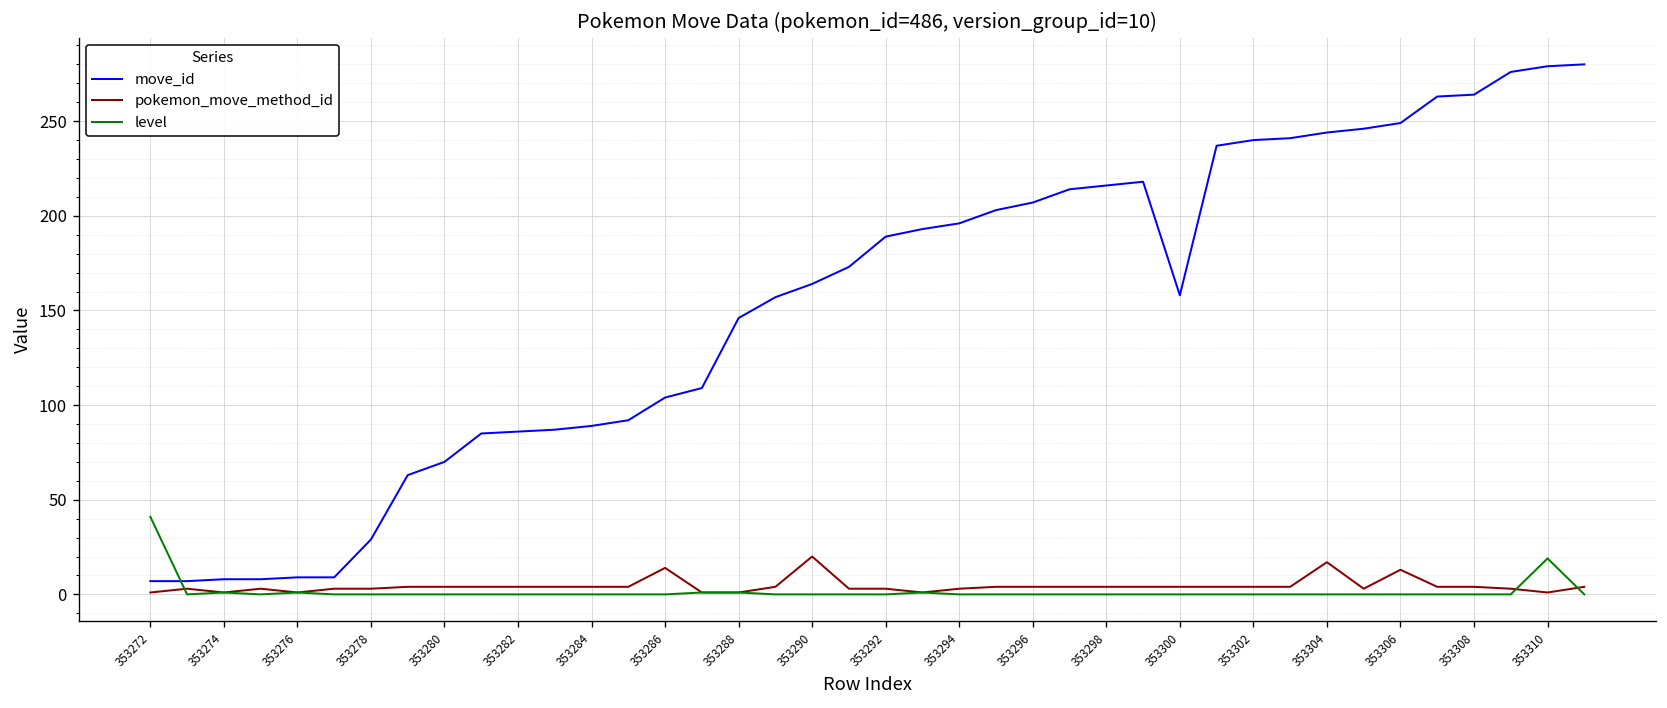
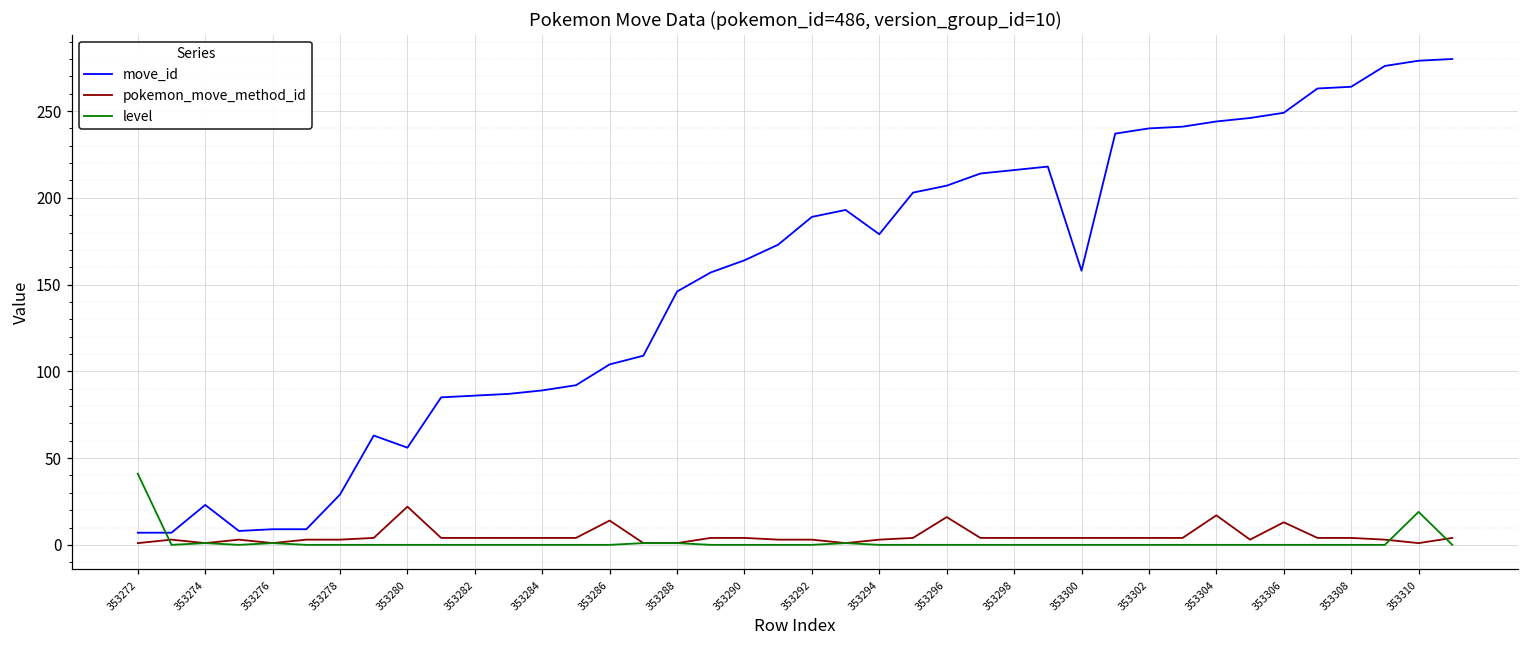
  {
    "move_id": {
      "353272": 7,
-     "353274": 8,
+     "353274": 23,
      "353276": 9,
      "353278": 29,
-     "353280": 70,
+     "353280": 56,
      "353282": 86,
      "353284": 89,
      "353286": 104,
      "353288": 146,
      "353290": 164,
      "353292": 189,
-     "353294": 196,
+     "353294": 179,
      "353296": 207,
      "353298": 216,
      "353300": 158,
      "353302": 240,
      "353304": 244,
      "353306": 249,
      "353308": 264,
      "353310": 279
    },
    "pokemon_move_method_id": {
      "353272": 1,
      "353278": 3,
-     "353280": 4,
+     "353280": 22,
      "353282": 4,
      "353284": 4,
      "353286": 14,
-     "353290": 20,
+     "353290": 4,
      "353292": 3,
      "353294": 3,
-     "353296": 4,
+     "353296": 16,
      "353298": 4,
      "353300": 4,
      "353302": 4,
      "353304": 17,
      "353306": 13,
      "353308": 4,
      "353310": 1
    },
    "level": {
      "353272": 41,
      "353278": 0,
      "353280": 0,
      "353282": 0,
      "353284": 0,
      "353286": 0,
      "353290": 0,
      "353292": 0,
      "353294": 0,
      "353296": 0,
      "353298": 0,
      "353300": 0,
      "353302": 0,
      "353304": 0,
      "353306": 0,
      "353308": 0,
      "353310": 19
    }
  }
